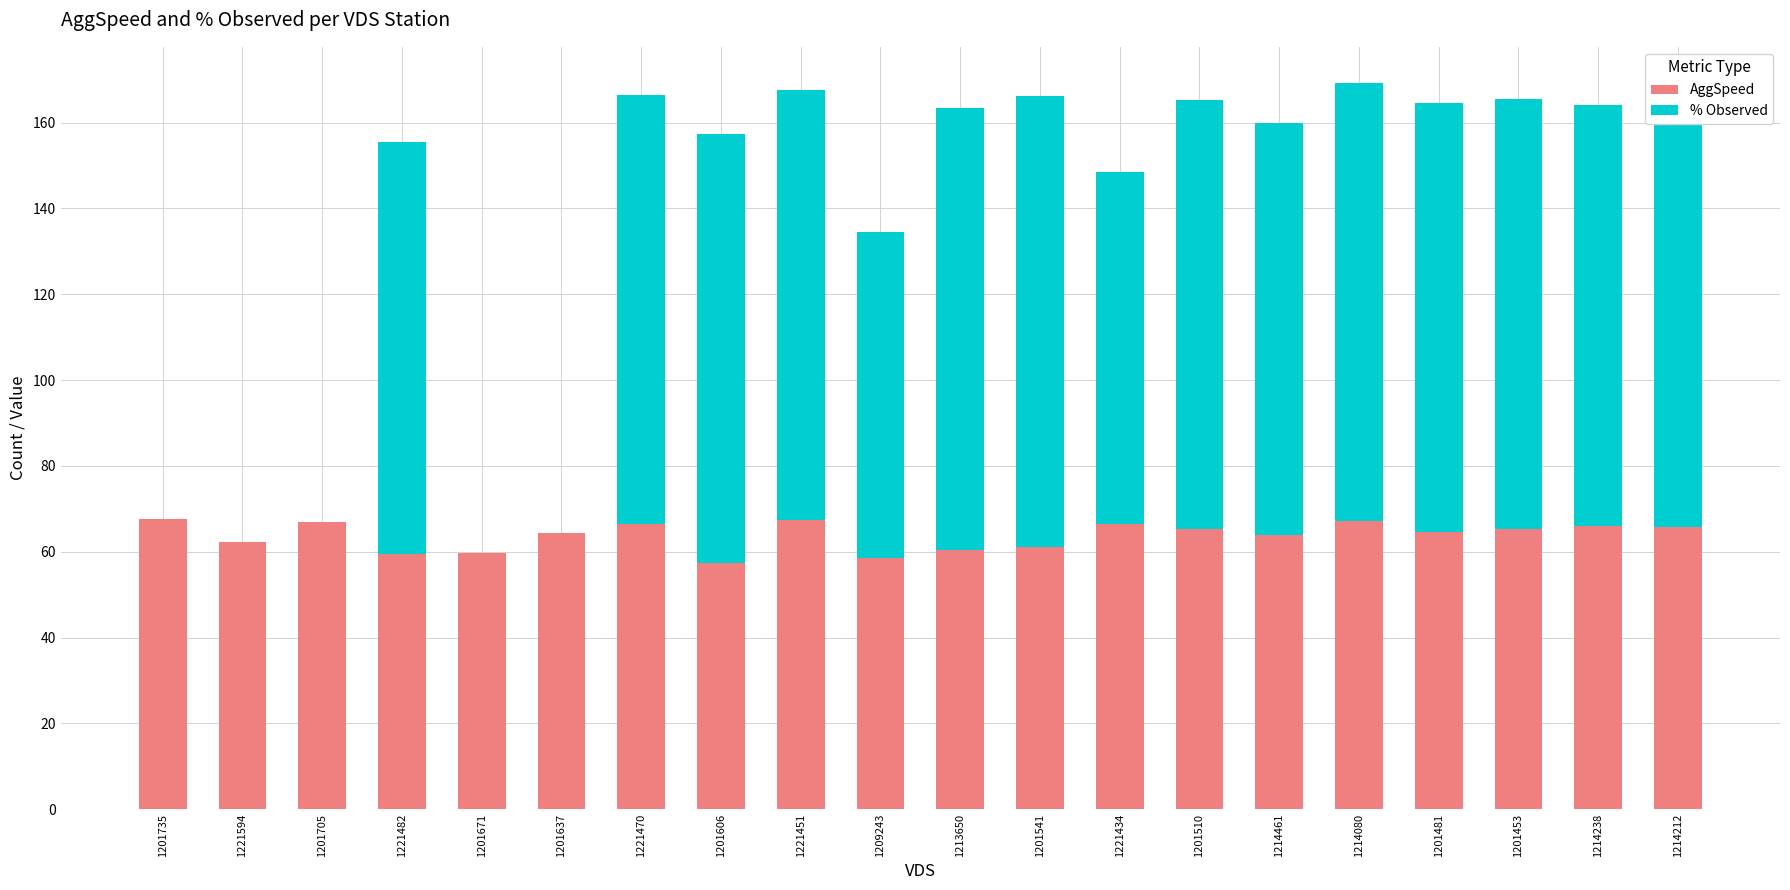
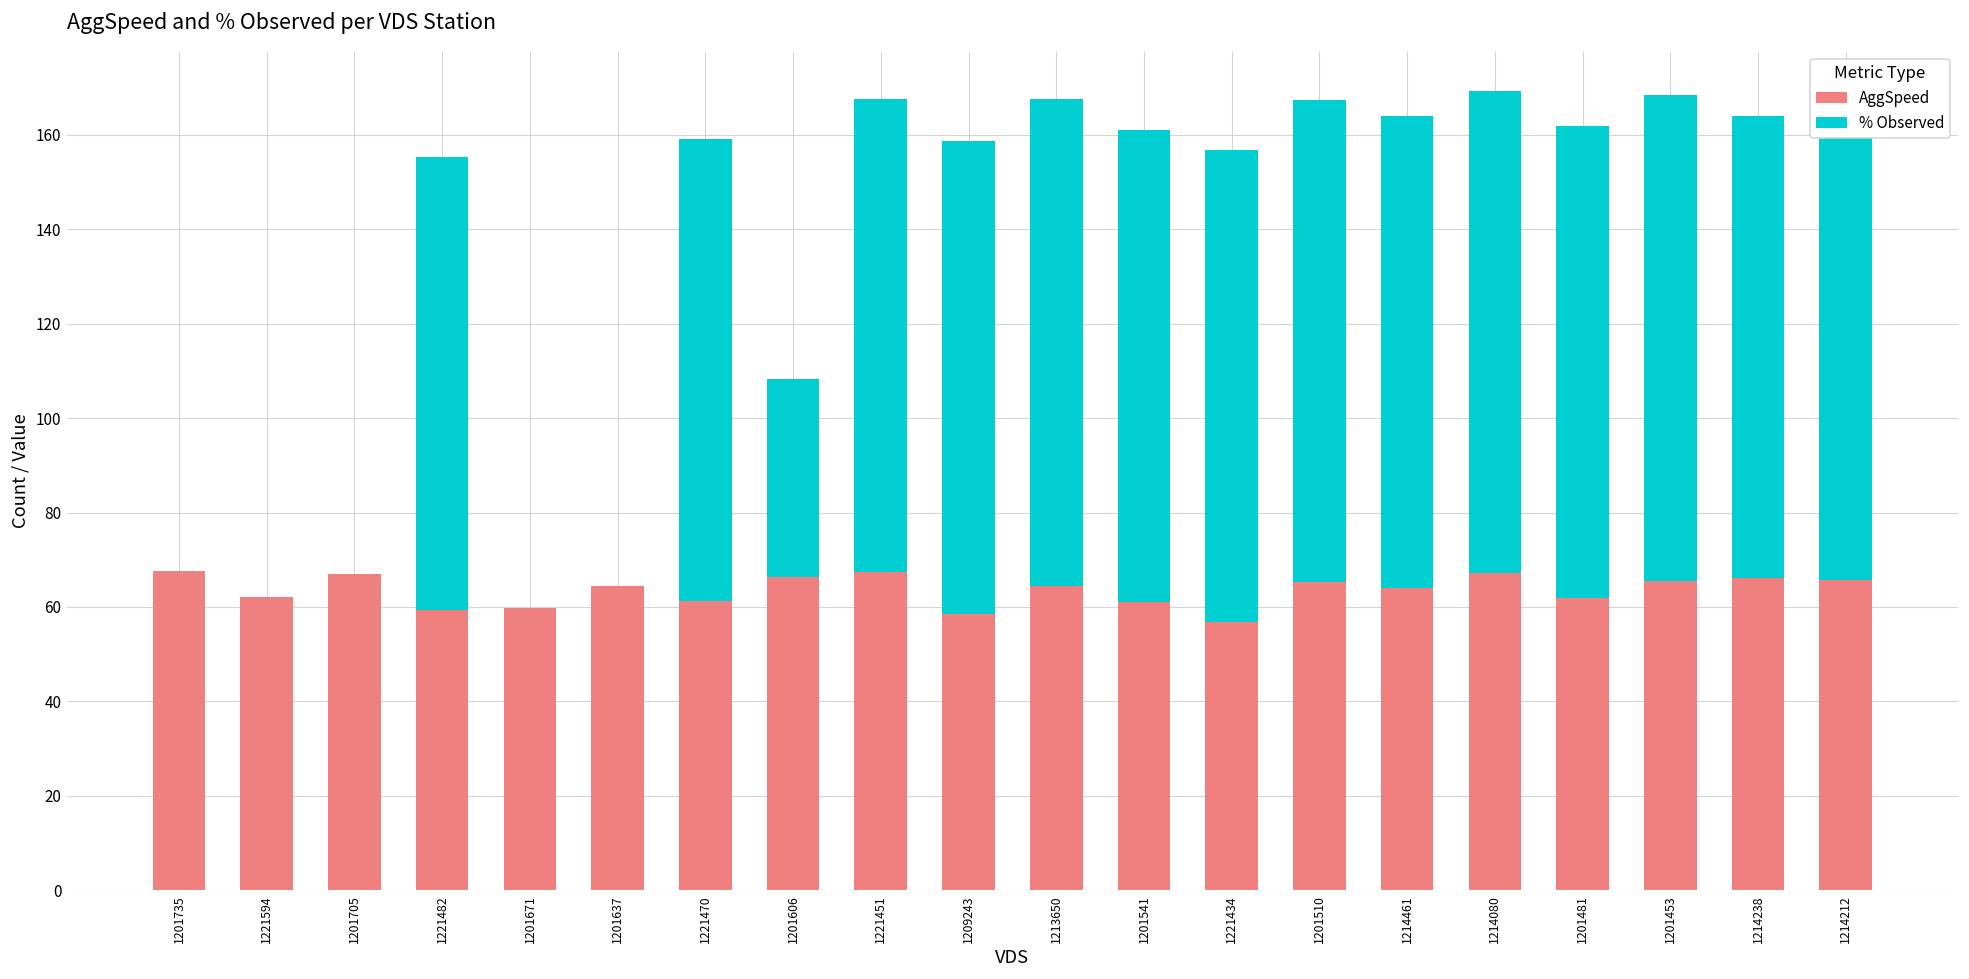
  {
    "AggSpeed": {
      "1201735": 68,
      "1221594": 62,
      "1201705": 67,
      "1221482": 59,
      "1201671": 60,
      "1201637": 64,
-     "1221470": 67,
-     "1201606": 57,
+     "1221470": 61,
+     "1201606": 66,
      "1221451": 68,
      "1209243": 59,
-     "1213650": 60,
+     "1213650": 65,
      "1201541": 61,
-     "1221434": 67,
+     "1221434": 57,
      "1201510": 65,
      "1214461": 64,
      "1214080": 67,
-     "1201481": 65,
+     "1201481": 62,
      "1201453": 65,
      "1214238": 66,
      "1214212": 66
    },
    "% Observed": {
      "1201735": 0,
      "1221594": 0,
      "1201705": 0,
      "1221482": 96,
      "1201671": 0,
      "1201637": 0,
-     "1221470": 100,
-     "1201606": 100,
+     "1221470": 98,
+     "1201606": 42,
      "1221451": 100,
-     "1209243": 76,
+     "1209243": 100,
      "1213650": 103,
-     "1201541": 105,
-     "1221434": 82,
-     "1201510": 100,
-     "1214461": 96,
+     "1201541": 100,
+     "1221434": 100,
+     "1201510": 102,
+     "1214461": 100,
      "1214080": 102,
      "1201481": 100,
-     "1201453": 100,
+     "1201453": 103,
      "1214238": 98
    }
  }
